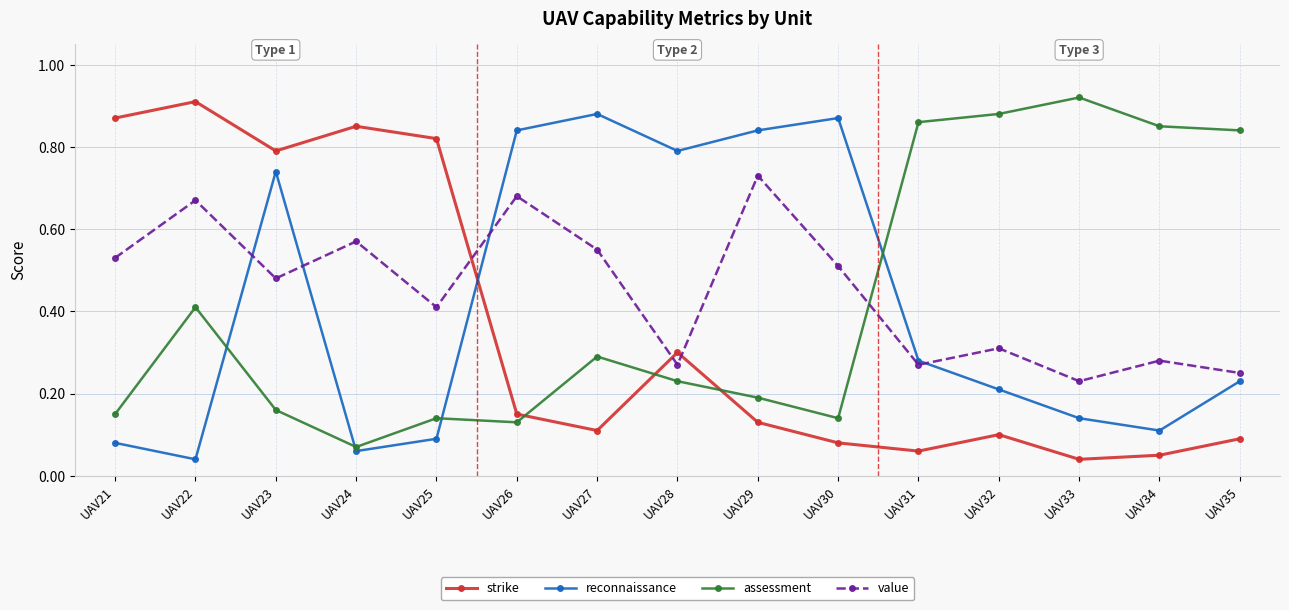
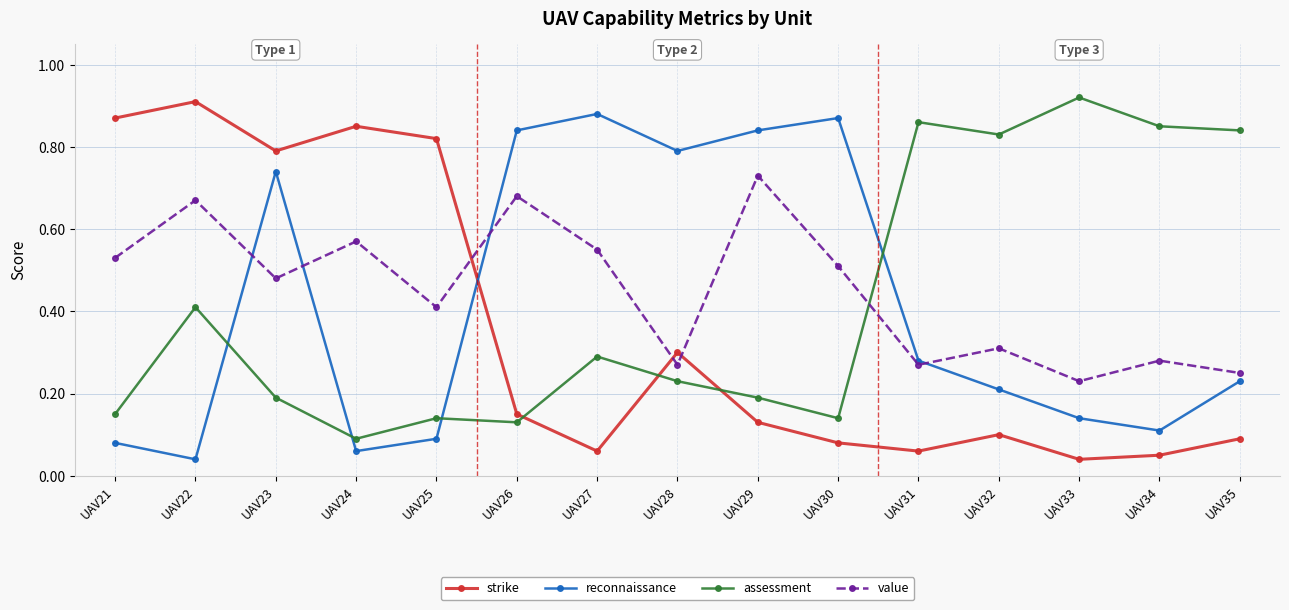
  {
    "strike": {
      "UAV21": 0.87,
      "UAV22": 0.91,
      "UAV23": 0.79,
      "UAV24": 0.85,
      "UAV25": 0.82,
      "UAV26": 0.15,
-     "UAV27": 0.11,
+     "UAV27": 0.06,
      "UAV28": 0.30,
      "UAV29": 0.13,
      "UAV30": 0.08,
      "UAV31": 0.06,
      "UAV32": 0.10,
      "UAV33": 0.04,
      "UAV34": 0.05,
      "UAV35": 0.09
    },
    "reconnaissance": {
      "UAV21": 0.08,
      "UAV22": 0.04,
      "UAV23": 0.74,
      "UAV24": 0.06,
      "UAV25": 0.09,
      "UAV26": 0.84,
      "UAV27": 0.88,
      "UAV28": 0.79,
      "UAV29": 0.84,
      "UAV30": 0.87,
      "UAV31": 0.28,
      "UAV32": 0.21,
      "UAV33": 0.14,
      "UAV34": 0.11,
      "UAV35": 0.23
    },
    "assessment": {
      "UAV21": 0.15,
      "UAV22": 0.41,
-     "UAV23": 0.16,
-     "UAV24": 0.07,
+     "UAV23": 0.19,
+     "UAV24": 0.09,
      "UAV25": 0.14,
      "UAV26": 0.13,
      "UAV27": 0.29,
      "UAV28": 0.23,
      "UAV29": 0.19,
      "UAV30": 0.14,
      "UAV31": 0.86,
-     "UAV32": 0.88,
+     "UAV32": 0.83,
      "UAV33": 0.92,
      "UAV34": 0.85,
      "UAV35": 0.84
    },
    "value": {
      "UAV21": 0.53,
      "UAV22": 0.67,
      "UAV23": 0.48,
      "UAV24": 0.57,
      "UAV25": 0.41,
      "UAV26": 0.68,
      "UAV27": 0.55,
      "UAV28": 0.27,
      "UAV29": 0.73,
      "UAV30": 0.51,
      "UAV31": 0.27,
      "UAV32": 0.31,
      "UAV33": 0.23,
      "UAV34": 0.28,
      "UAV35": 0.25
    }
  }
